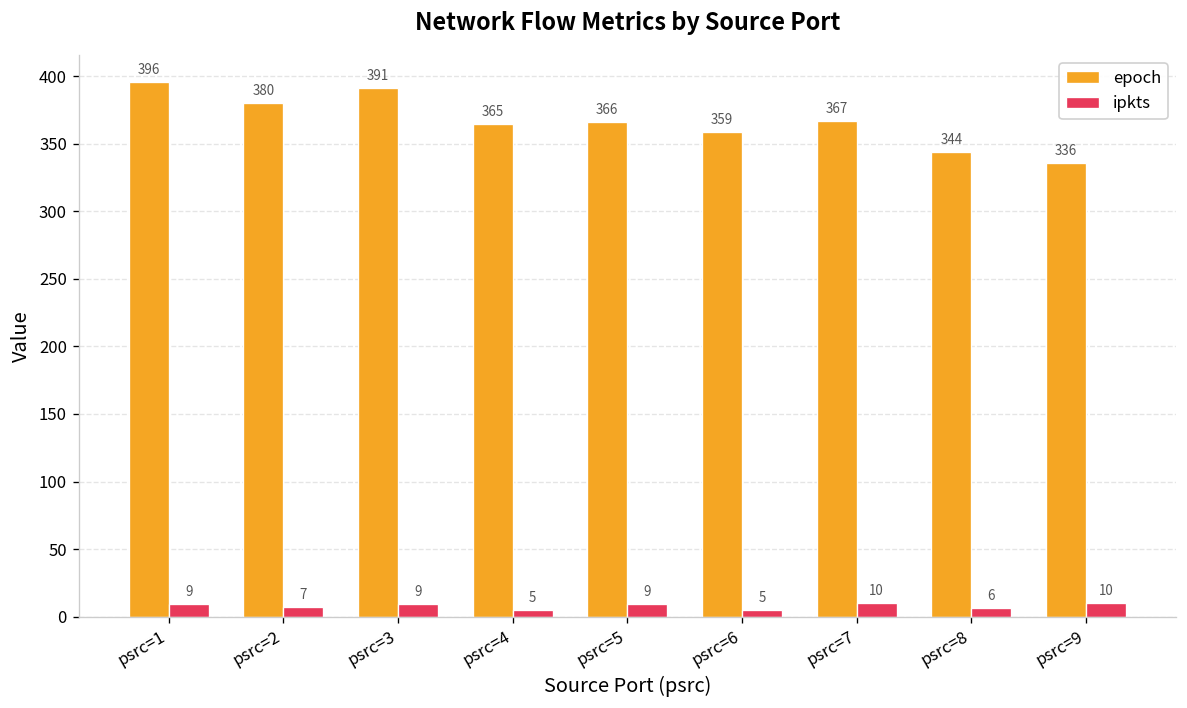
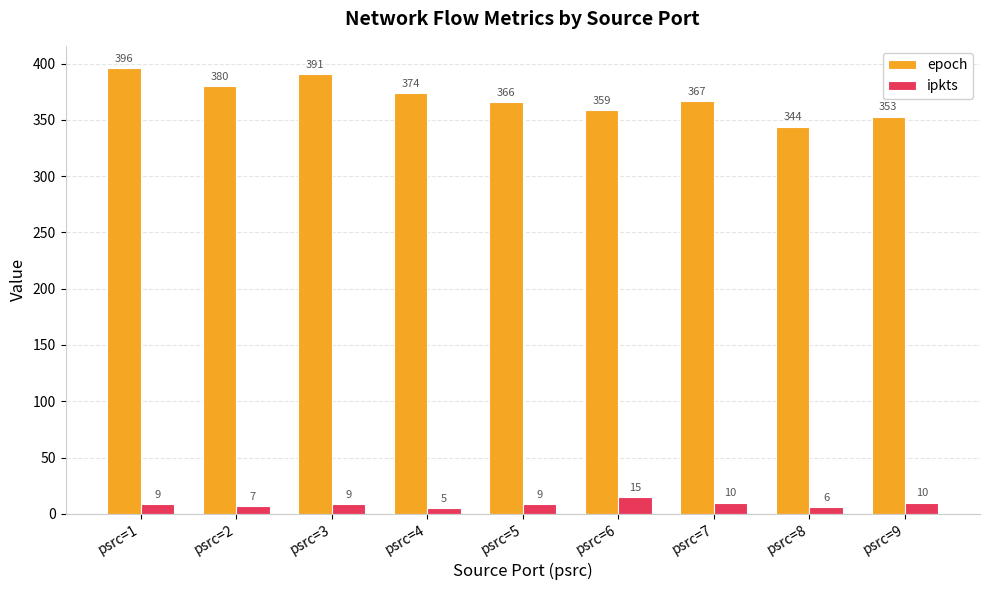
  {
    "epoch": {
      "psrc=1": 396,
      "psrc=2": 380,
      "psrc=3": 391,
-     "psrc=4": 365,
+     "psrc=4": 374,
      "psrc=5": 366,
      "psrc=6": 359,
      "psrc=7": 367,
      "psrc=8": 344,
-     "psrc=9": 336
+     "psrc=9": 353
    },
    "ipkts": {
      "psrc=1": 9,
      "psrc=2": 7,
      "psrc=3": 9,
      "psrc=4": 5,
      "psrc=5": 9,
-     "psrc=6": 5,
+     "psrc=6": 15,
      "psrc=7": 10,
      "psrc=8": 6,
      "psrc=9": 10
    }
  }
